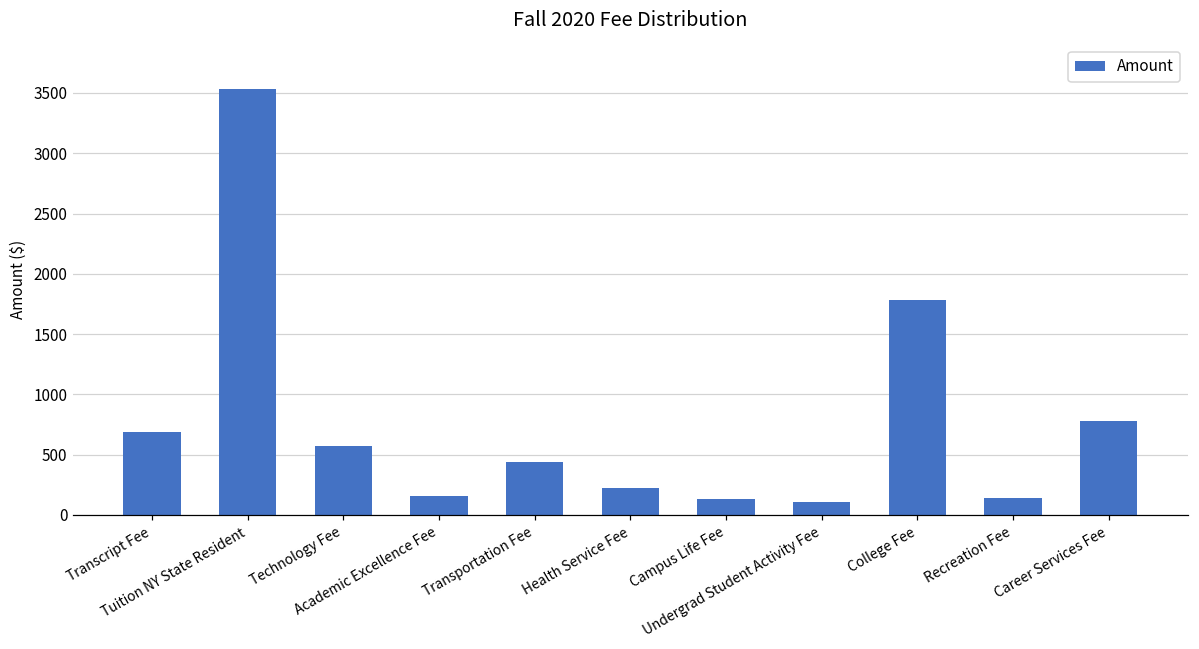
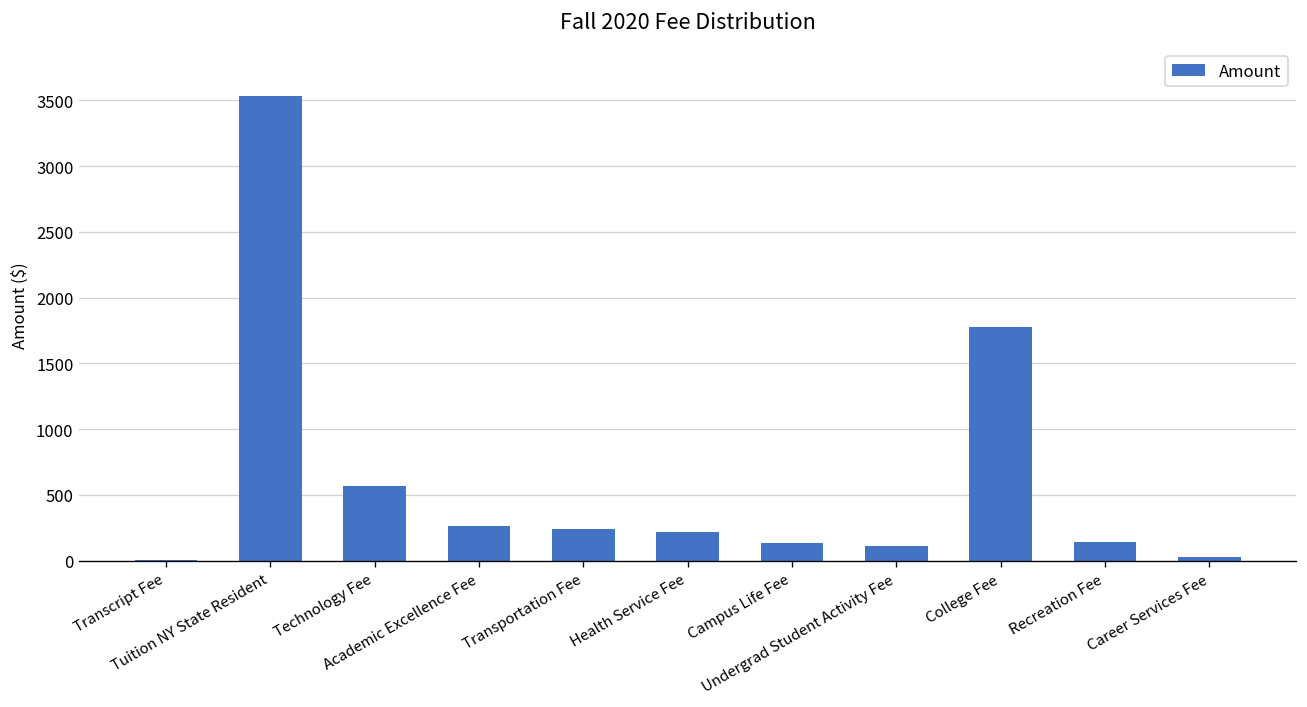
  {
-   "Transcript Fee": 690,
+   "Transcript Fee": 10,
    "Tuition NY State Resident": 3540,
    "Technology Fee": 570,
-   "Academic Excellence Fee": 150,
-   "Transportation Fee": 440,
+   "Academic Excellence Fee": 260,
+   "Transportation Fee": 240,
    "Health Service Fee": 220,
    "Campus Life Fee": 130,
    "Undergrad Student Activity Fee": 110,
    "College Fee": 1780,
    "Recreation Fee": 140,
-   "Career Services Fee": 780
+   "Career Services Fee": 30
  }
